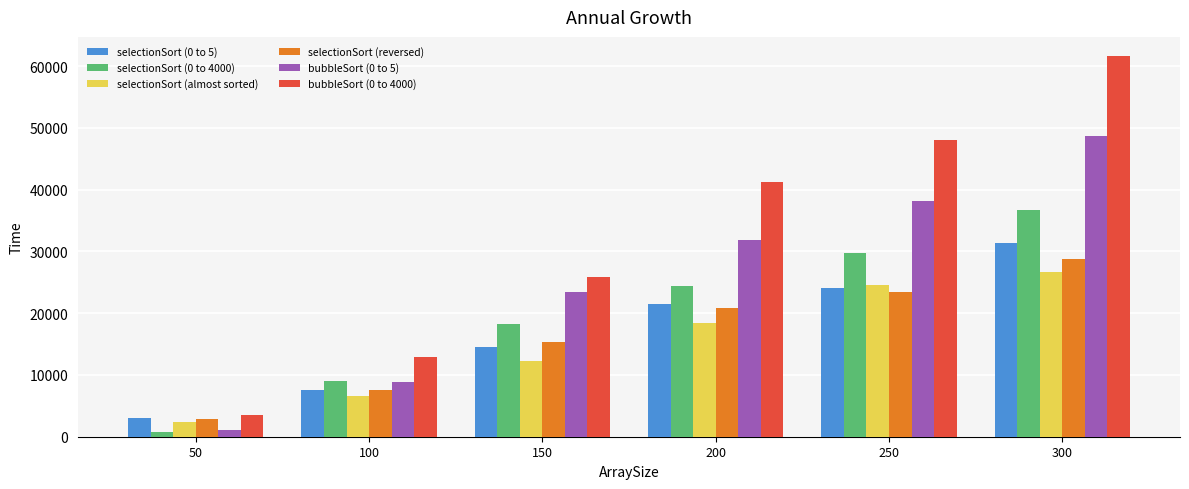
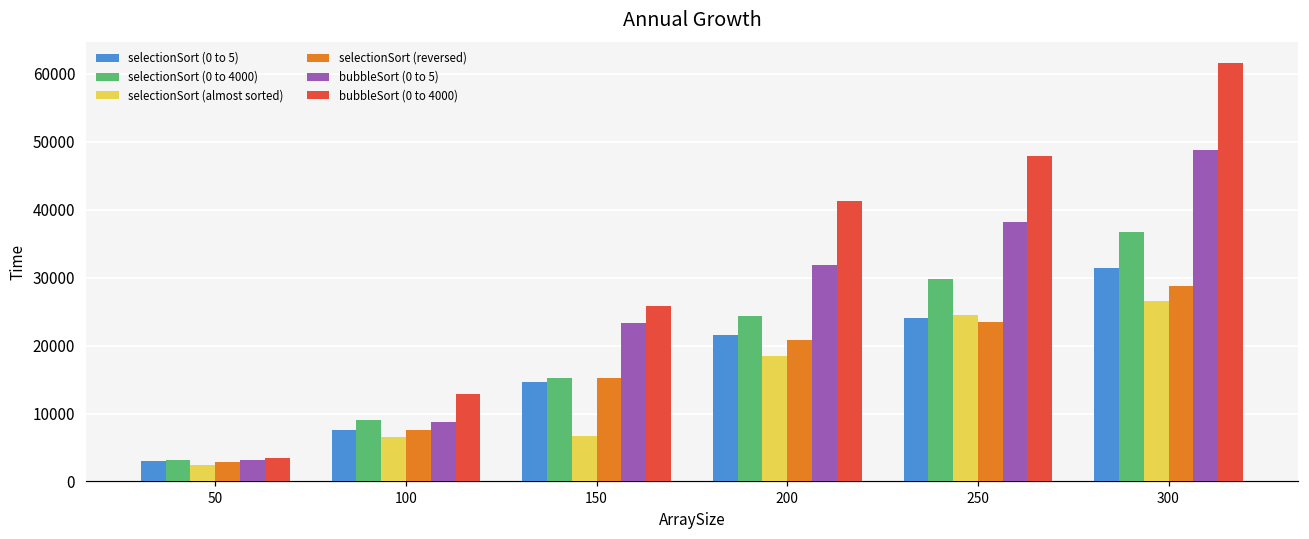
  {
    "selectionSort (0 to 5)": {
      "50": 3000,
      "100": 8000,
      "150": 15000,
      "200": 22000,
      "250": 24000,
      "300": 31000
    },
    "selectionSort (0 to 4000)": {
-     "50": 1000,
+     "50": 3000,
      "100": 9000,
-     "150": 18000,
+     "150": 15000,
      "200": 24000,
      "250": 30000,
      "300": 37000
    },
    "selectionSort (almost sorted)": {
      "50": 2000,
      "100": 7000,
-     "150": 12000,
+     "150": 7000,
      "200": 18000,
      "250": 24000,
      "300": 27000
    },
    "bubbleSort (0 to 5)": {
-     "50": 1000,
+     "50": 3000,
      "100": 9000,
      "150": 23000,
      "200": 32000,
      "250": 38000,
      "300": 49000
    }
  }
